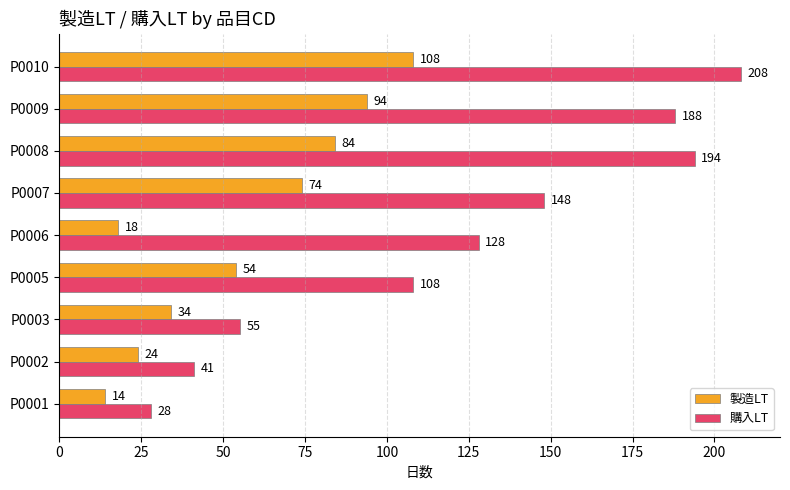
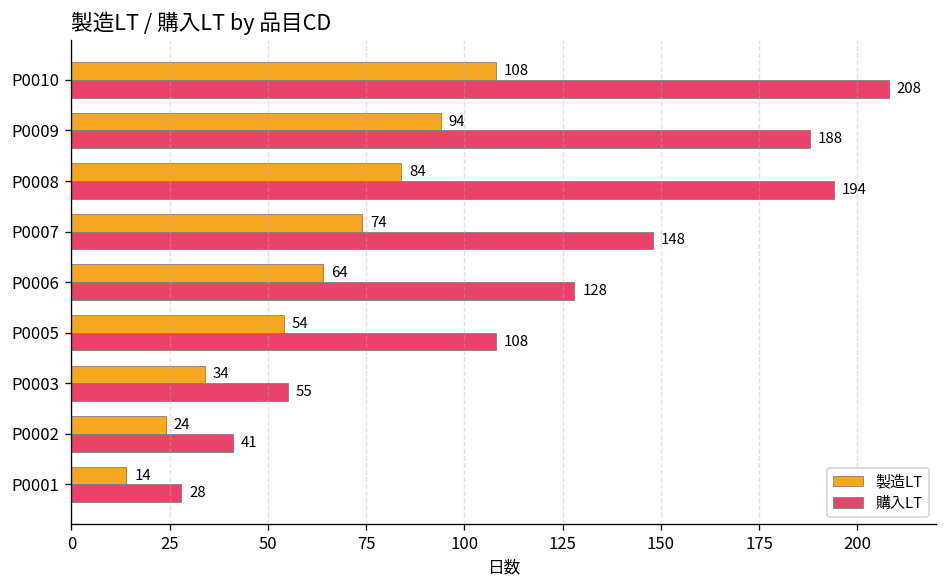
  {
    "製造LT": {
      "P0010": 108,
      "P0009": 94,
      "P0008": 84,
      "P0007": 74,
-     "P0006": 18,
+     "P0006": 64,
      "P0005": 54,
      "P0003": 34,
      "P0002": 24,
      "P0001": 14
    },
    "購入LT": {
      "P0010": 208,
      "P0009": 188,
      "P0008": 194,
      "P0007": 148,
      "P0006": 128,
      "P0005": 108,
      "P0003": 55,
      "P0002": 41,
      "P0001": 28
    }
  }
